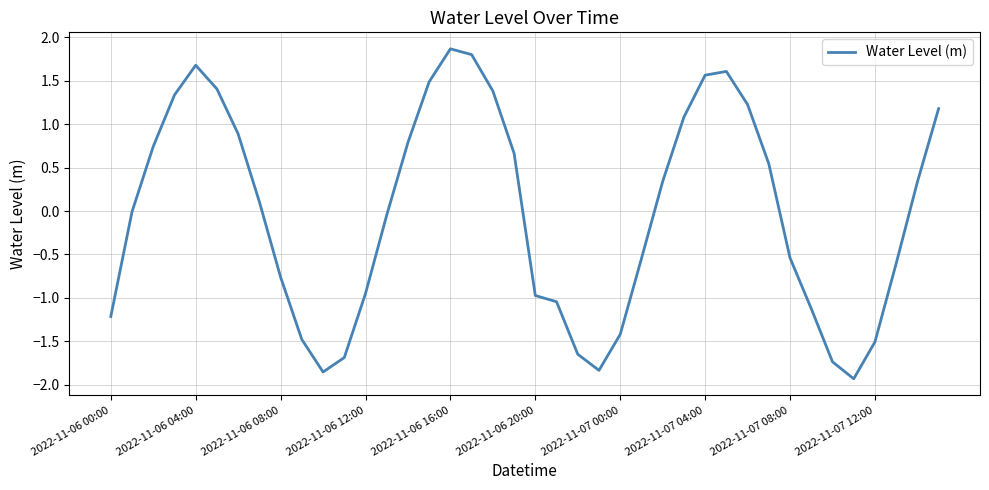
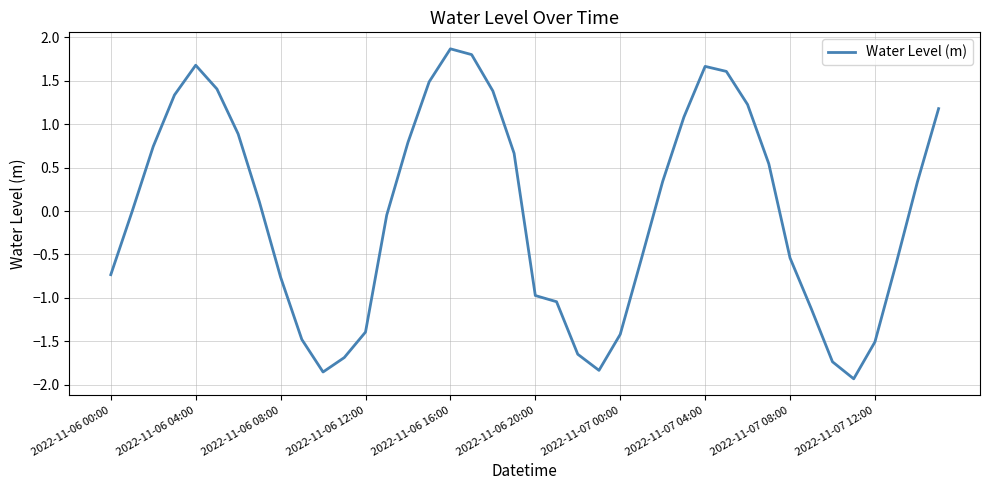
  {
-   "2022-11-06 00:00": -1.2,
+   "2022-11-06 00:00": -0.7,
    "2022-11-06 04:00": 1.7,
    "2022-11-06 08:00": -0.8,
-   "2022-11-06 12:00": -0.9,
+   "2022-11-06 12:00": -1.4,
    "2022-11-06 16:00": 1.9,
    "2022-11-06 20:00": -1.0,
    "2022-11-07 00:00": -1.4,
-   "2022-11-07 04:00": 1.6,
+   "2022-11-07 04:00": 1.7,
    "2022-11-07 08:00": -0.5,
    "2022-11-07 12:00": -1.5
  }
